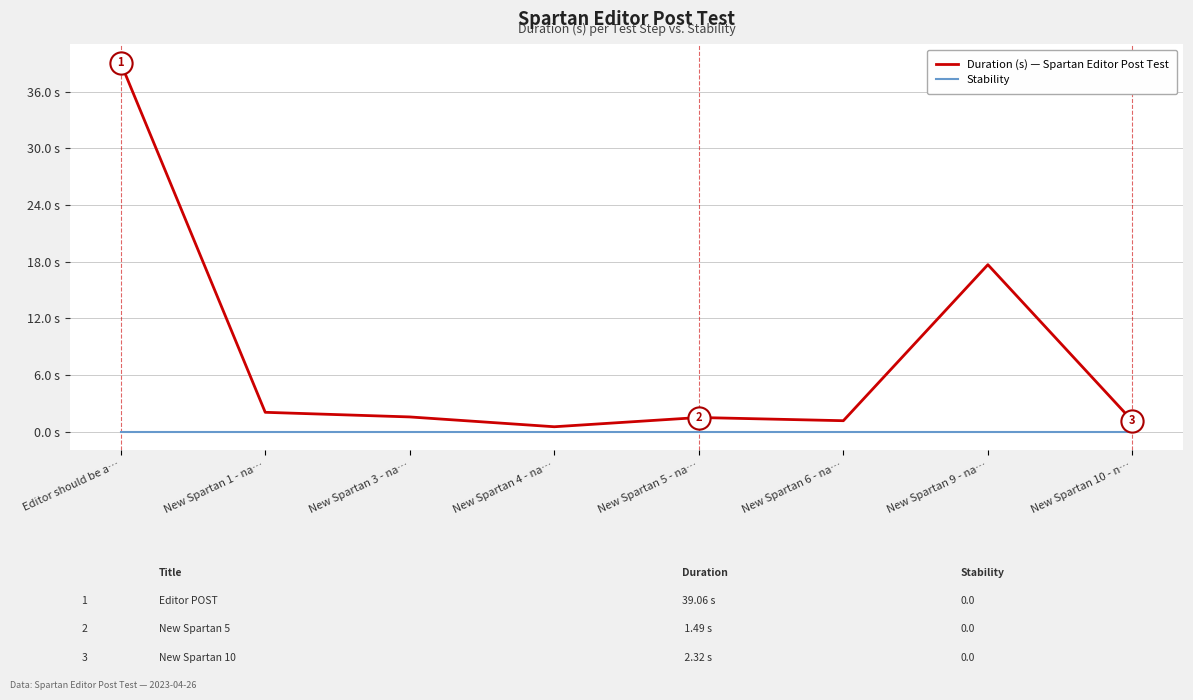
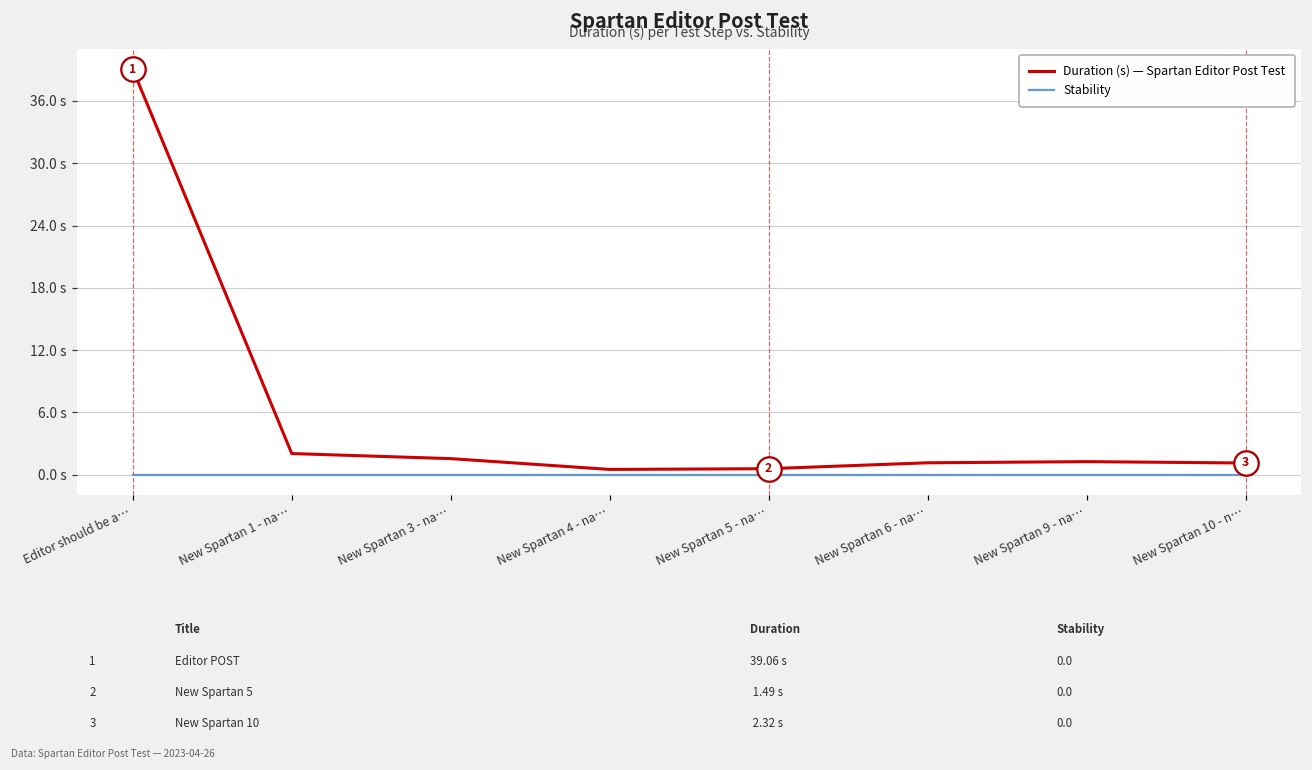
  {
    "Duration (s) — Spartan Editor Post Test": {
      "New Spartan 1 - na…": "2 s",
      "New Spartan 3 - na…": "2 s",
      "New Spartan 4 - na…": "1 s",
-     "New Spartan 5 - na…": "1.5 s",
+     "New Spartan 5 - na…": "0.6 s",
      "New Spartan 6 - na…": "1 s",
-     "New Spartan 9 - na…": "18 s"
+     "New Spartan 9 - na…": "1 s"
    },
    "Stability": {
      "Editor should be a…": "0 s",
      "New Spartan 1 - na…": "0 s",
      "New Spartan 3 - na…": "0 s",
      "New Spartan 4 - na…": "0 s",
      "New Spartan 6 - na…": "0 s",
      "New Spartan 9 - na…": "0 s",
      "New Spartan 10 - n…": "0 s"
    }
  }
